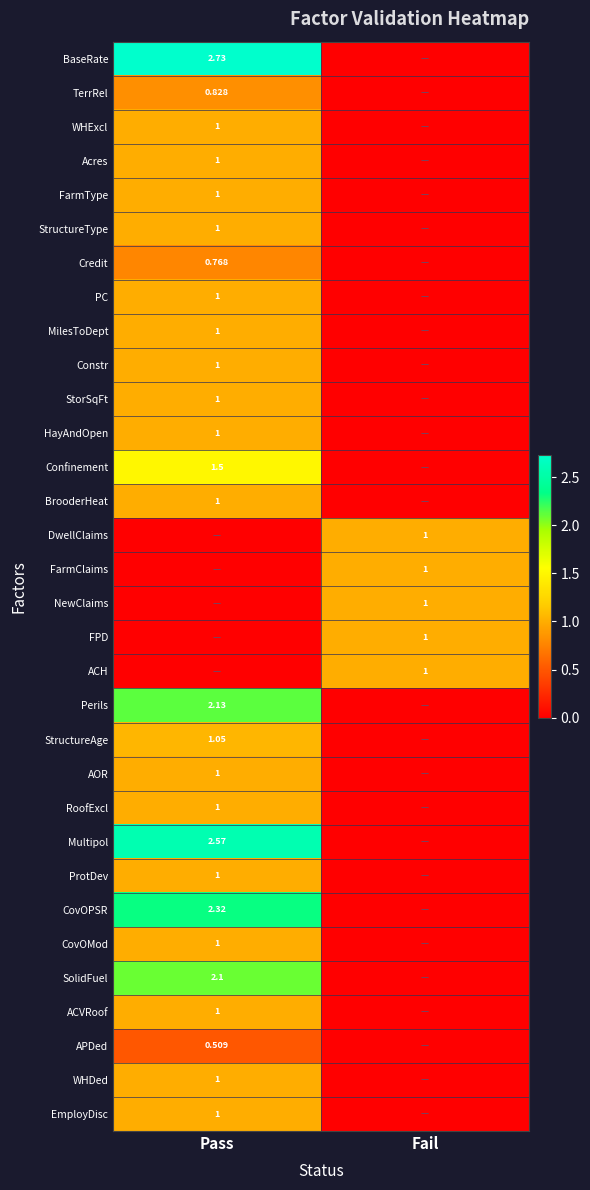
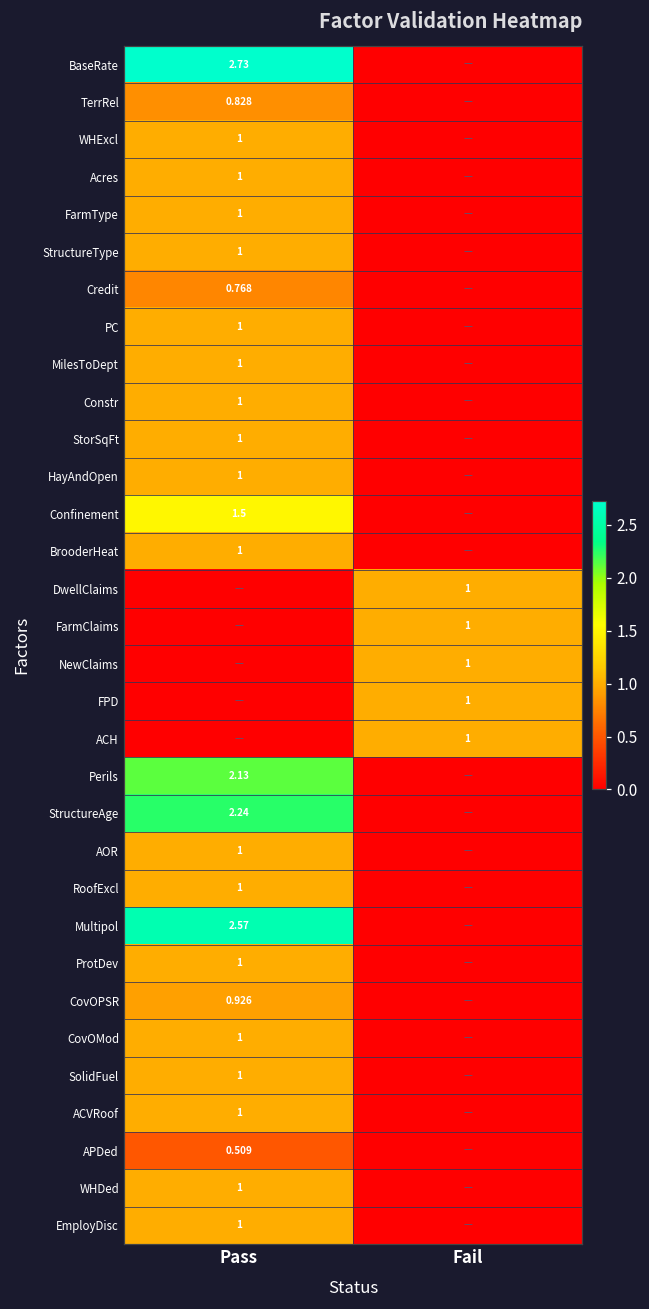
  {
    "BaseRate": {
      "Pass": 2.73
    },
    "TerrRel": {
      "Pass": 0.828
    },
    "WHExcl": {
      "Pass": 1
    },
    "Acres": {
      "Pass": 1
    },
    "FarmType": {
      "Pass": 1
    },
    "StructureType": {
      "Pass": 1
    },
    "Credit": {
      "Pass": 0.768
    },
    "PC": {
      "Pass": 1
    },
    "MilesToDept": {
      "Pass": 1
    },
    "Constr": {
      "Pass": 1
    },
    "StorSqFt": {
      "Pass": 1
    },
    "HayAndOpen": {
      "Pass": 1
    },
    "Confinement": {
      "Pass": 1.5
    },
    "BrooderHeat": {
      "Pass": 1
    },
    "DwellClaims": {
      "Fail": 1
    },
    "FarmClaims": {
      "Fail": 1
    },
    "NewClaims": {
      "Fail": 1
    },
    "FPD": {
      "Fail": 1
    },
    "ACH": {
      "Fail": 1
    },
    "Perils": {
      "Pass": 2.13
    },
    "StructureAge": {
-     "Pass": 1.05
+     "Pass": 2.24
    },
    "AOR": {
      "Pass": 1
    },
    "RoofExcl": {
      "Pass": 1
    },
    "Multipol": {
      "Pass": 2.57
    },
    "ProtDev": {
      "Pass": 1
    },
    "CovOPSR": {
-     "Pass": 2.32
+     "Pass": 0.926
    },
    "CovOMod": {
      "Pass": 1
    },
    "SolidFuel": {
-     "Pass": 2.1
+     "Pass": 1
    },
    "ACVRoof": {
      "Pass": 1
    },
    "APDed": {
      "Pass": 0.509
    },
    "WHDed": {
      "Pass": 1
    },
    "EmployDisc": {
      "Pass": 1
    }
  }
